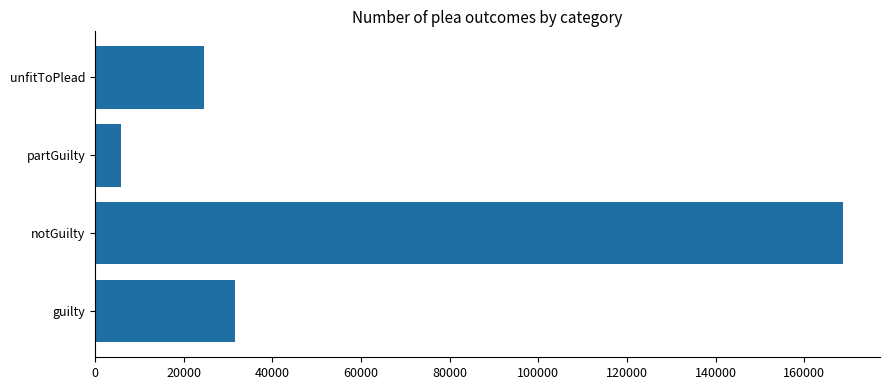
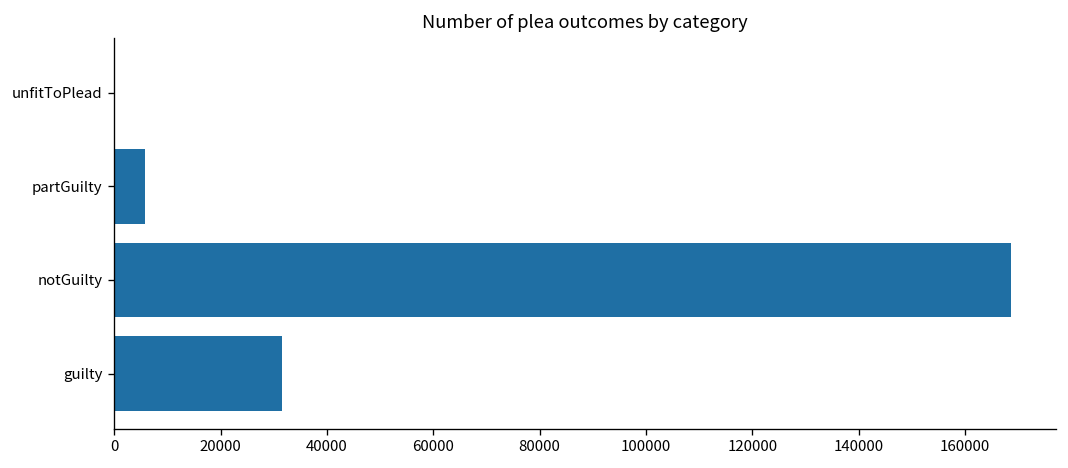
  {
-   "unfitToPlead": 25000,
+   "unfitToPlead": 0,
    "partGuilty": 6000,
    "notGuilty": 169000,
    "guilty": 31000
  }
